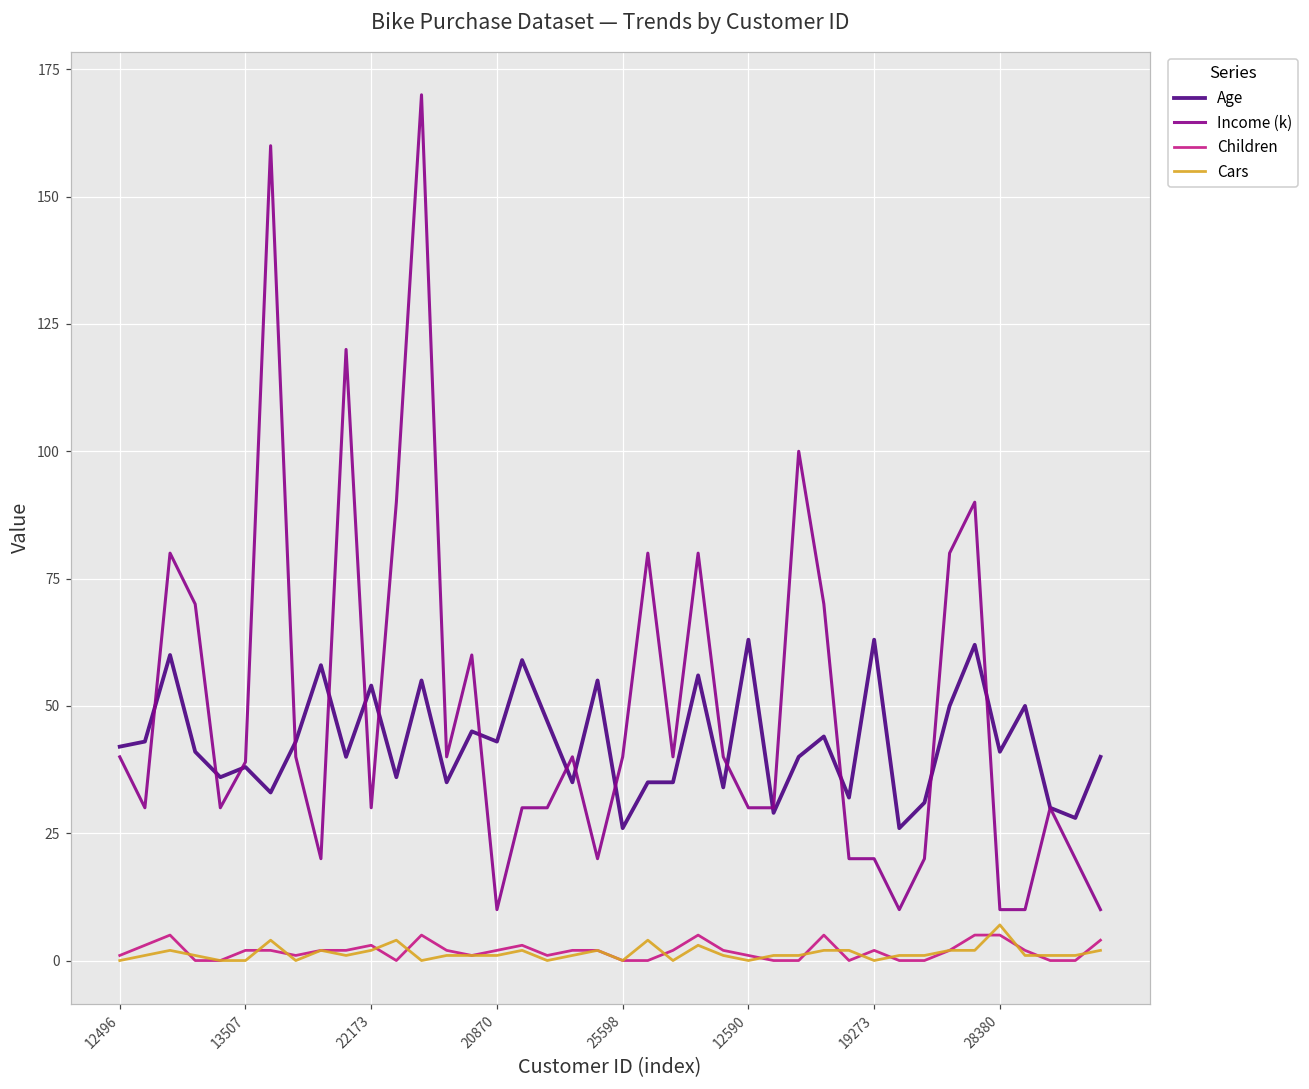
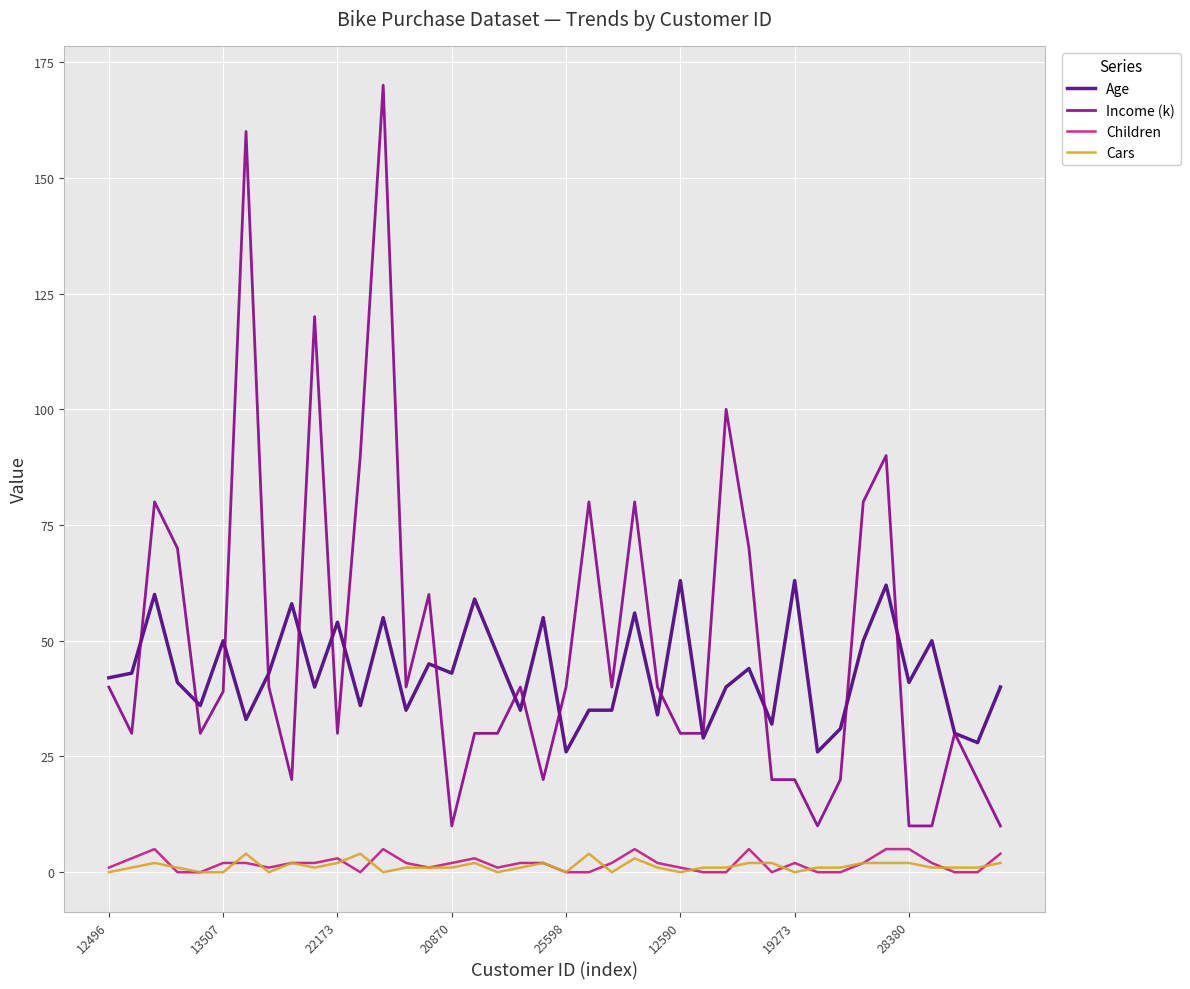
  {
    "Age": {
      "12496": 42,
-     "13507": 38,
+     "13507": 50,
      "22173": 54,
      "20870": 43,
      "25598": 26,
      "12590": 63,
      "19273": 63,
      "28380": 41
    },
    "Income (k)": {
      "12496": 40,
      "13507": 39,
      "22173": 30,
      "20870": 10,
      "25598": 40,
      "12590": 30,
      "19273": 20,
      "28380": 10
    },
    "Children": {
      "12496": 1,
      "13507": 2,
      "22173": 3,
      "20870": 2,
      "12590": 1,
      "19273": 2,
      "28380": 5
    },
    "Cars": {
      "12496": 0,
      "13507": 0,
      "22173": 2,
      "20870": 1,
      "12590": 0,
      "19273": 0,
-     "28380": 7
+     "28380": 2
    }
  }
